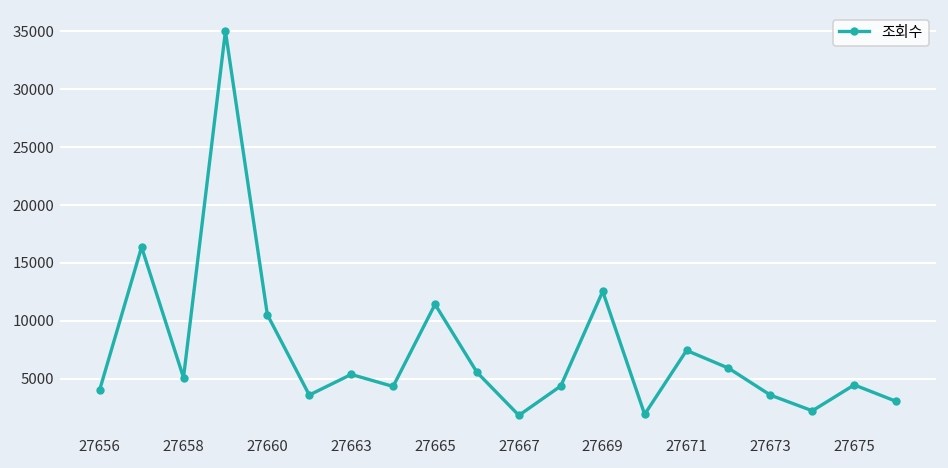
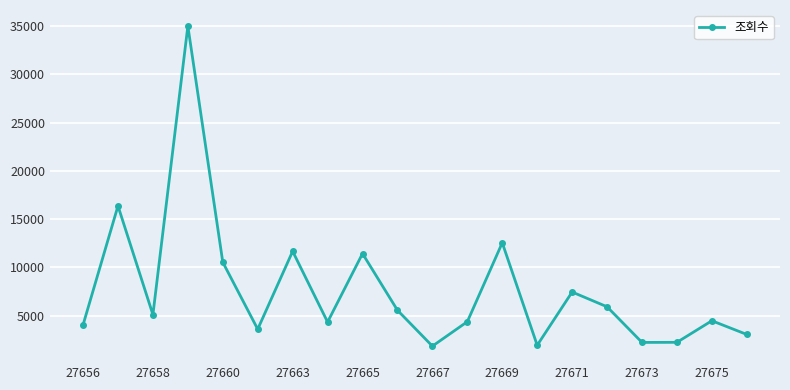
  {
    "27656": 4000,
    "27658": 5000,
    "27660": 11000,
-   "27663": 5000,
+   "27663": 12000,
    "27665": 11000,
    "27667": 2000,
    "27669": 13000,
    "27671": 7000,
-   "27673": 4000,
+   "27673": 2000,
    "27675": 4000
  }
